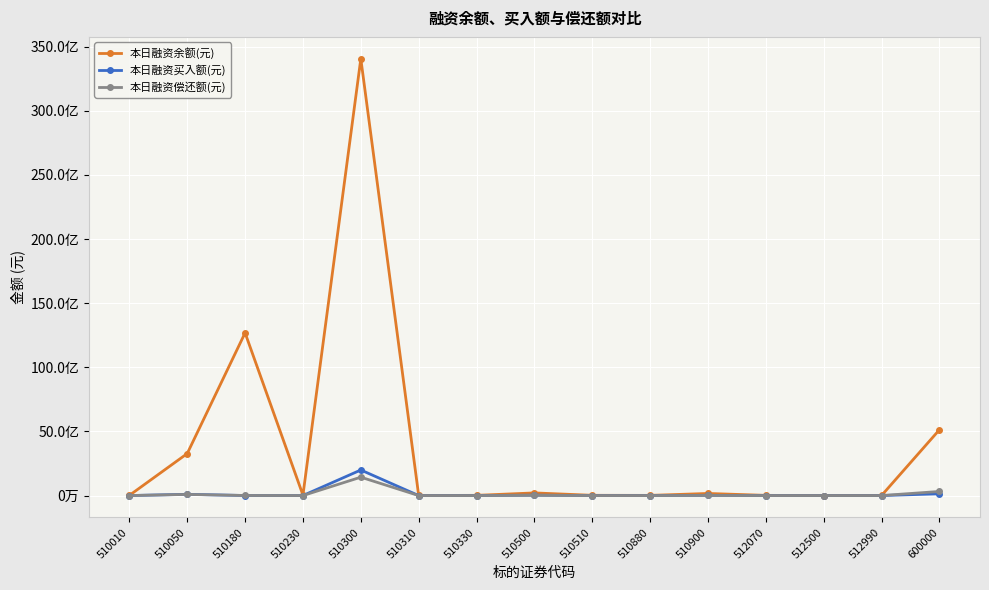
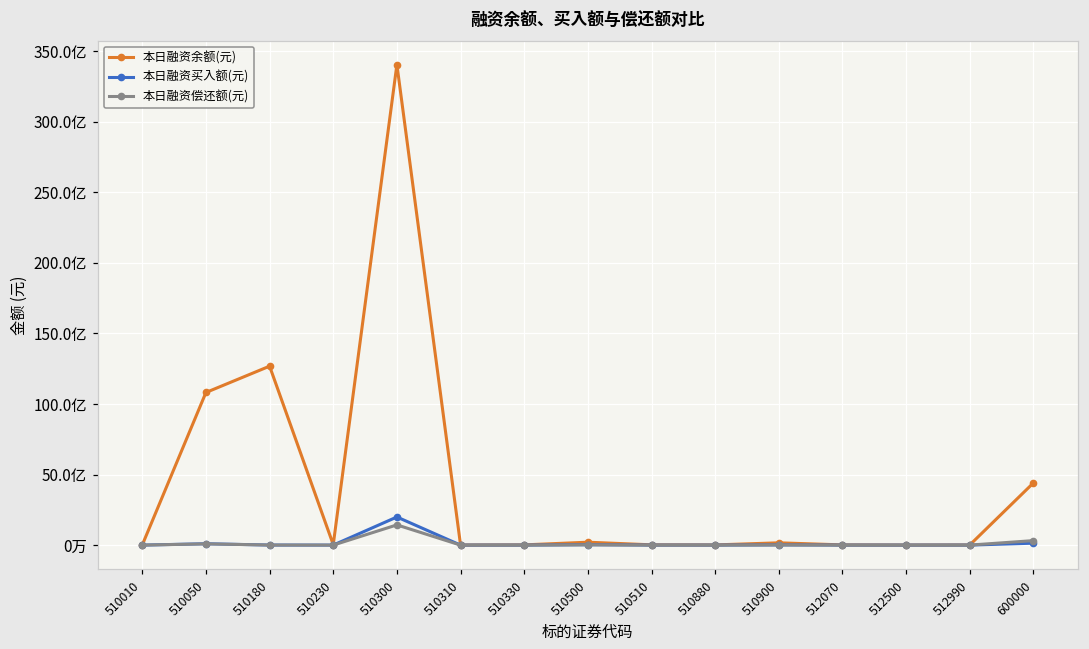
  {
    "本日融资余额(元)": {
-     "510050": "33亿",
+     "510050": "108亿",
      "510180": "127亿",
      "510300": "341亿",
-     "600000": "51亿"
+     "600000": "44亿"
    },
    "本日融资买入额(元)": {
      "510300": "20亿"
    },
    "本日融资偿还额(元)": {
      "510300": "14亿"
    }
  }
